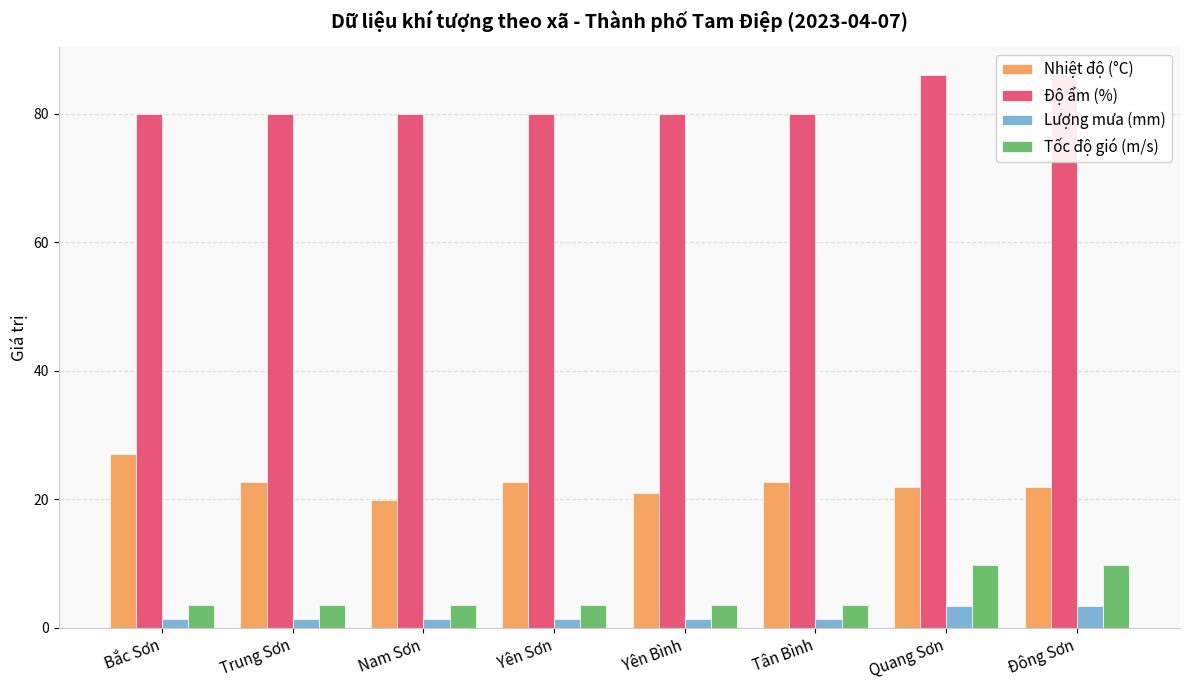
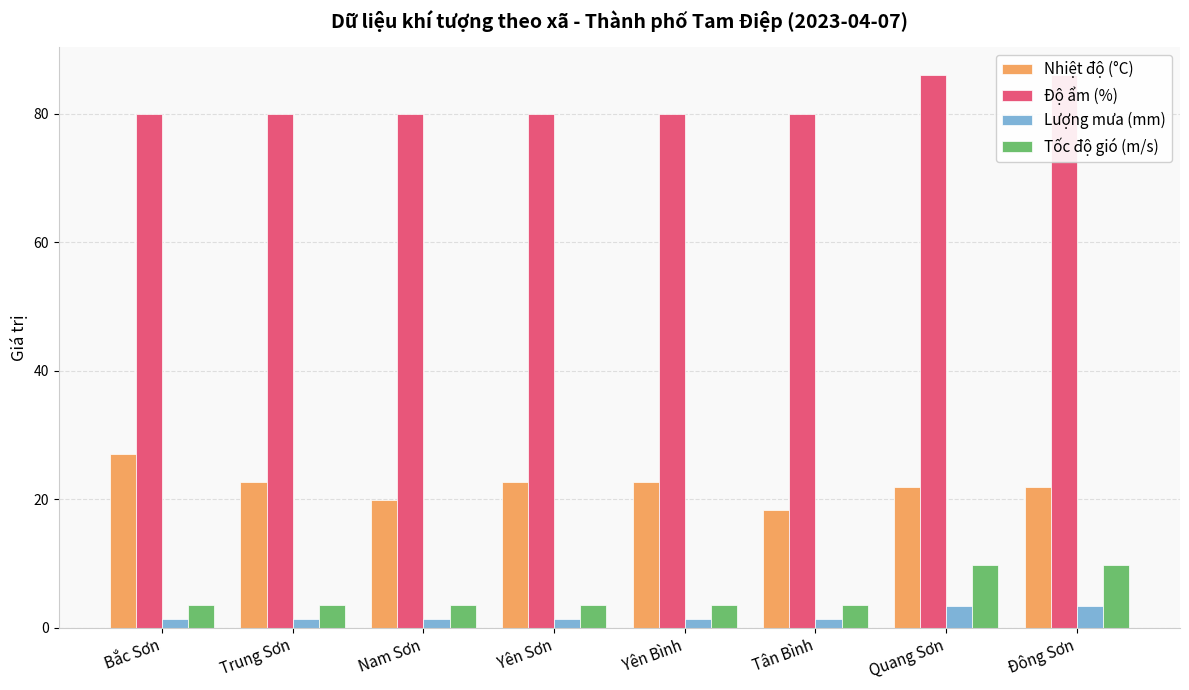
  {
    "Nhiệt độ (°C)": {
      "Bắc Sơn": 27,
      "Trung Sơn": 23,
      "Nam Sơn": 20,
      "Yên Sơn": 23,
-     "Yên Bình": 21,
-     "Tân Bình": 23,
+     "Yên Bình": 23,
+     "Tân Bình": 18,
      "Quang Sơn": 22,
      "Đông Sơn": 22
    },
    "Độ ẩm (%)": {
      "Bắc Sơn": 80,
      "Trung Sơn": 80,
      "Nam Sơn": 80,
      "Yên Sơn": 80,
      "Yên Bình": 80,
      "Tân Bình": 80,
      "Quang Sơn": 86
    },
    "Lượng mưa (mm)": {
      "Bắc Sơn": 1,
      "Trung Sơn": 1,
      "Nam Sơn": 1,
      "Yên Sơn": 1,
      "Yên Bình": 1,
      "Tân Bình": 1,
      "Quang Sơn": 3,
      "Đông Sơn": 3
    },
    "Tốc độ gió (m/s)": {
      "Bắc Sơn": 4,
      "Trung Sơn": 4,
      "Nam Sơn": 4,
      "Yên Sơn": 4,
      "Yên Bình": 4,
      "Tân Bình": 4,
      "Quang Sơn": 10,
      "Đông Sơn": 10
    }
  }
